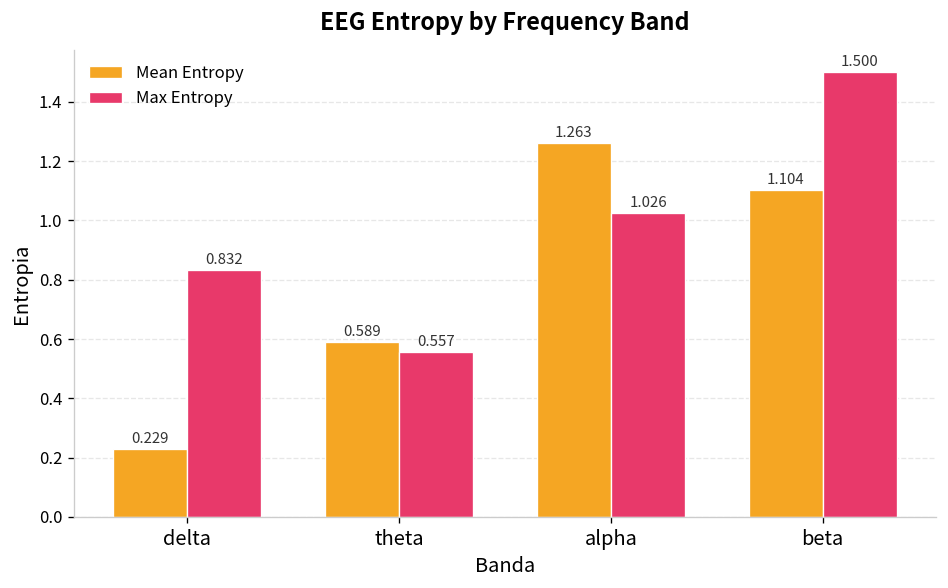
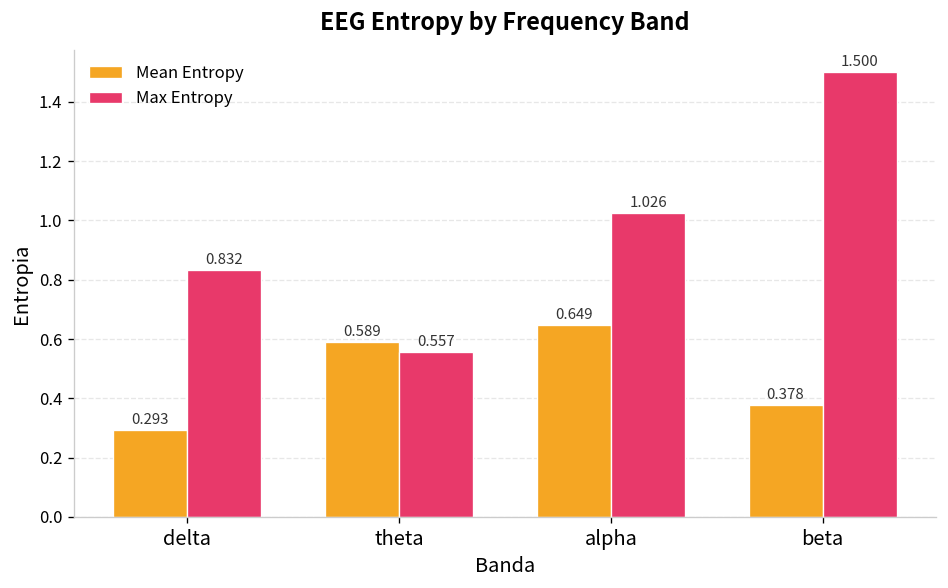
  {
    "Mean Entropy": {
-     "delta": 0.229,
+     "delta": 0.293,
      "theta": 0.589,
-     "alpha": 1.263,
-     "beta": 1.104
+     "alpha": 0.649,
+     "beta": 0.378
    },
    "Max Entropy": {
      "delta": 0.832,
      "theta": 0.557,
      "alpha": 1.026,
      "beta": 1.500
    }
  }
